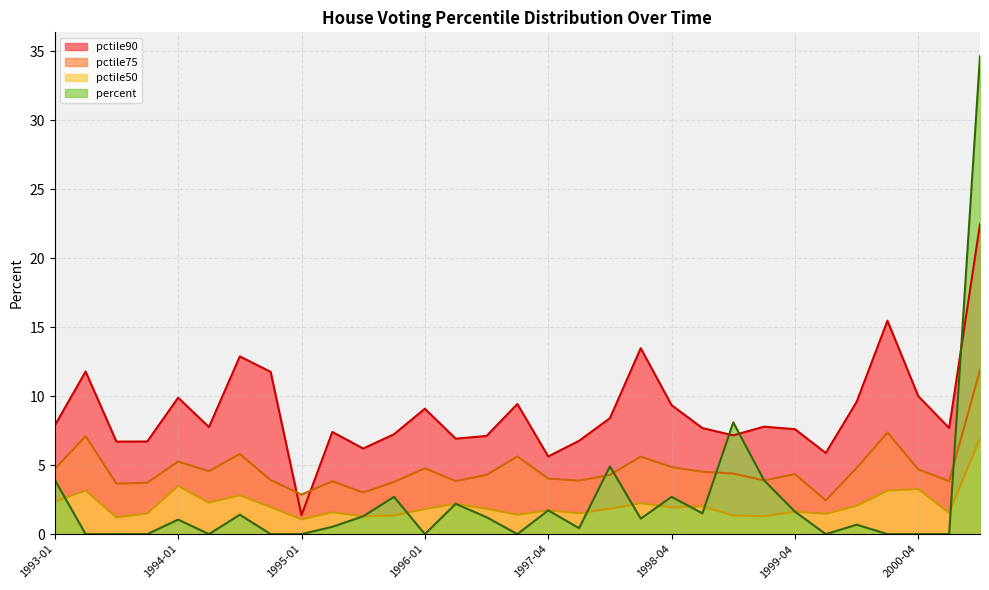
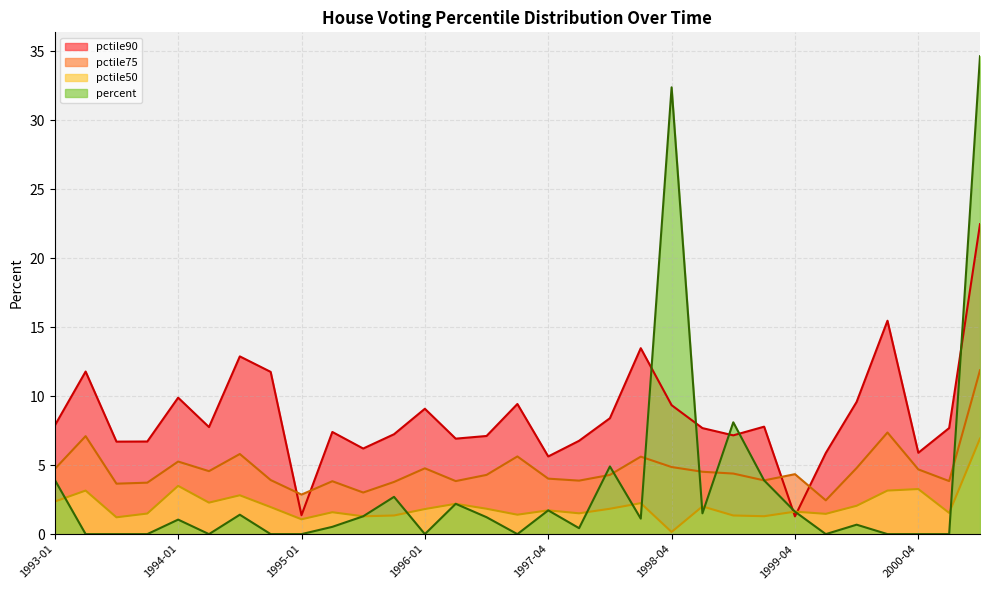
  {
    "pctile90": {
      "1993-01": 7.9,
      "1994-01": 9.9,
      "1995-01": 1.4,
      "1996-01": 9.1,
      "1997-04": 5.6,
      "1998-04": 9.4,
-     "1999-04": 7.6,
-     "2000-04": 10.0
+     "1999-04": 1.3,
+     "2000-04": 5.9
    },
    "pctile75": {
      "1993-01": 4.7,
      "1994-01": 5.3,
      "1995-01": 2.9,
      "1996-01": 4.8,
      "1997-04": 4.0,
      "1998-04": 4.9,
      "1999-04": 4.3,
      "2000-04": 4.7
    },
    "pctile50": {
      "1993-01": 2.4,
      "1994-01": 3.5,
      "1995-01": 1.1,
      "1996-01": 1.8,
-     "1998-04": 1.9,
+     "1998-04": 0.2,
      "2000-04": 3.3
    },
    "percent": {
      "1993-01": 3.9,
      "1994-01": 1.1,
      "1995-01": 0.0,
      "1996-01": 0.0,
-     "1998-04": 2.7,
+     "1998-04": 32.4,
      "2000-04": 0.0
    }
  }
